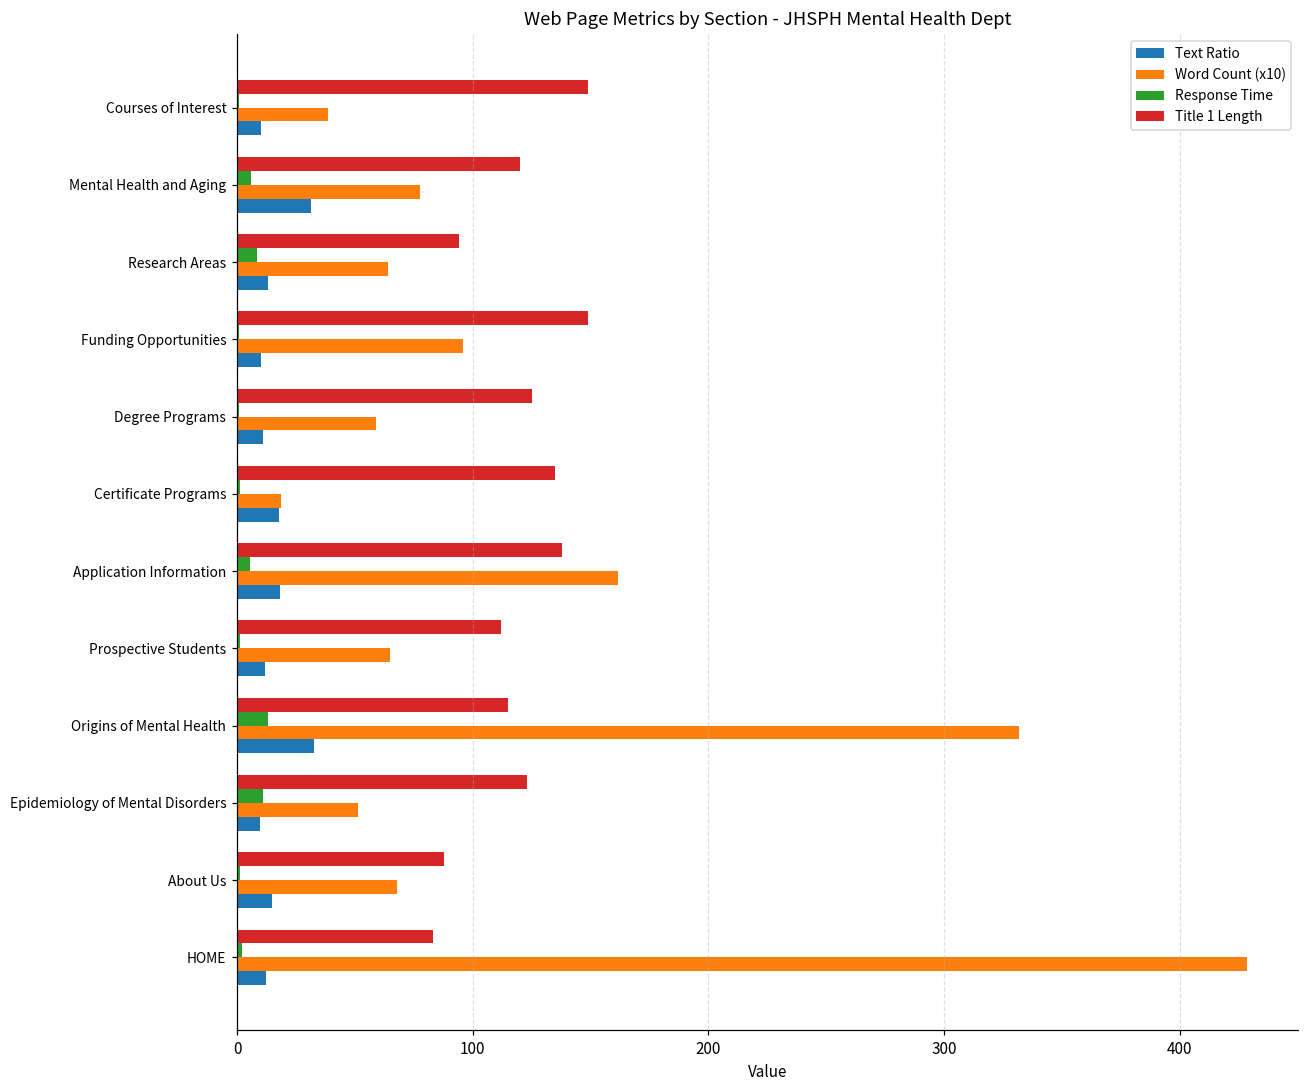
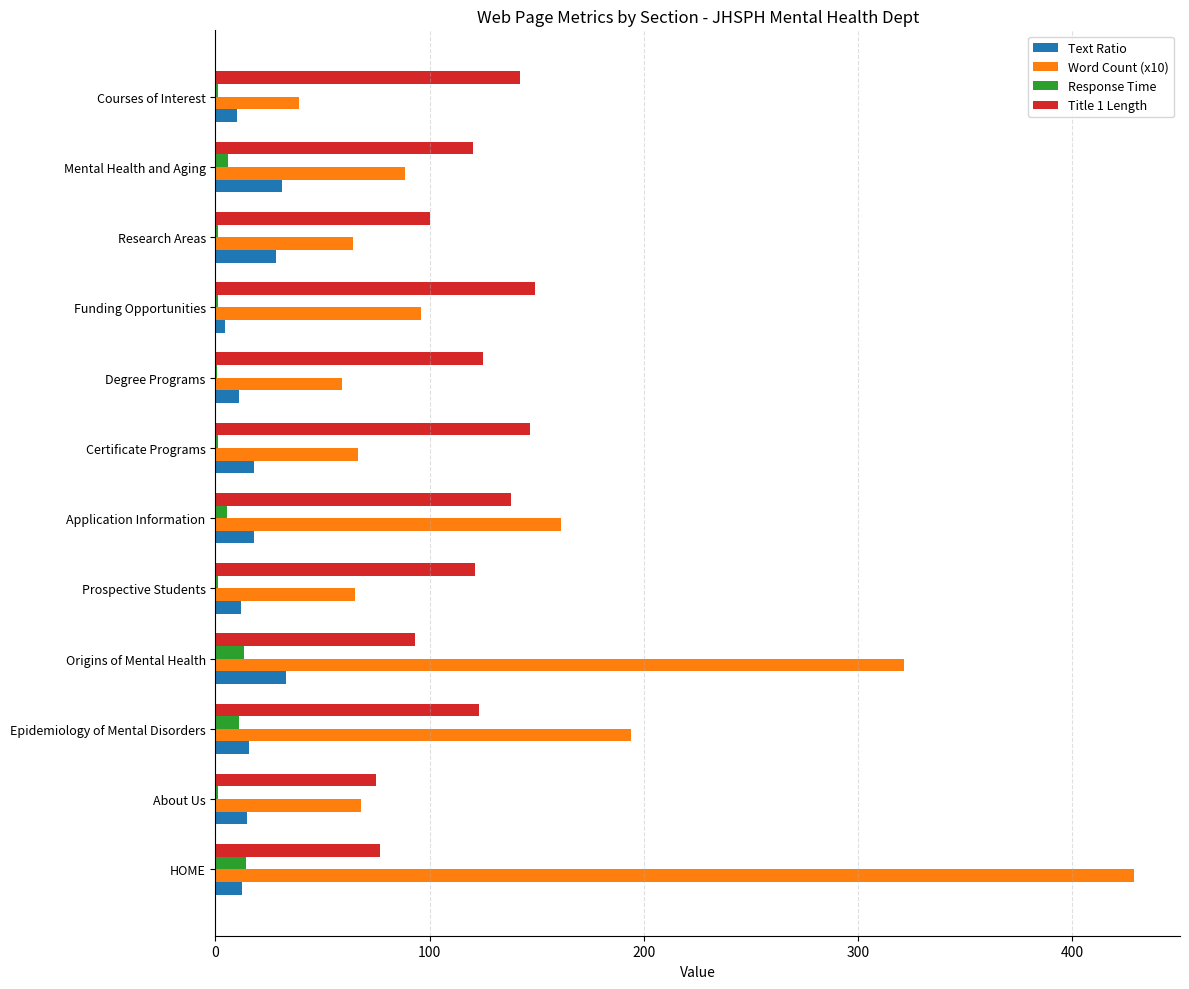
  {
    "Text Ratio": {
      "Courses of Interest": 10,
      "Mental Health and Aging": 31,
-     "Research Areas": 13,
-     "Funding Opportunities": 10,
+     "Research Areas": 28,
+     "Funding Opportunities": 5,
      "Degree Programs": 11,
      "Certificate Programs": 18,
      "Application Information": 18,
      "Prospective Students": 12,
      "Origins of Mental Health": 33,
-     "Epidemiology of Mental Disorders": 10,
+     "Epidemiology of Mental Disorders": 16,
      "About Us": 15,
      "HOME": 12
    },
    "Word Count (x10)": {
      "Courses of Interest": 39,
-     "Mental Health and Aging": 78,
+     "Mental Health and Aging": 89,
      "Research Areas": 64,
      "Funding Opportunities": 96,
      "Degree Programs": 59,
-     "Certificate Programs": 19,
+     "Certificate Programs": 67,
      "Application Information": 162,
      "Prospective Students": 65,
-     "Origins of Mental Health": 332,
-     "Epidemiology of Mental Disorders": 52,
+     "Origins of Mental Health": 321,
+     "Epidemiology of Mental Disorders": 194,
      "About Us": 68,
      "HOME": 429
    },
    "Response Time": {
      "Mental Health and Aging": 6,
-     "Research Areas": 9,
+     "Research Areas": 1,
      "Application Information": 5,
      "Origins of Mental Health": 13,
      "Epidemiology of Mental Disorders": 11,
-     "HOME": 2
+     "HOME": 14
    },
    "Title 1 Length": {
-     "Courses of Interest": 149,
+     "Courses of Interest": 142,
      "Mental Health and Aging": 120,
-     "Research Areas": 94,
+     "Research Areas": 100,
      "Funding Opportunities": 149,
      "Degree Programs": 125,
-     "Certificate Programs": 135,
+     "Certificate Programs": 147,
      "Application Information": 138,
-     "Prospective Students": 112,
-     "Origins of Mental Health": 115,
+     "Prospective Students": 121,
+     "Origins of Mental Health": 93,
      "Epidemiology of Mental Disorders": 123,
-     "About Us": 88,
-     "HOME": 83
+     "About Us": 75,
+     "HOME": 77
    }
  }
